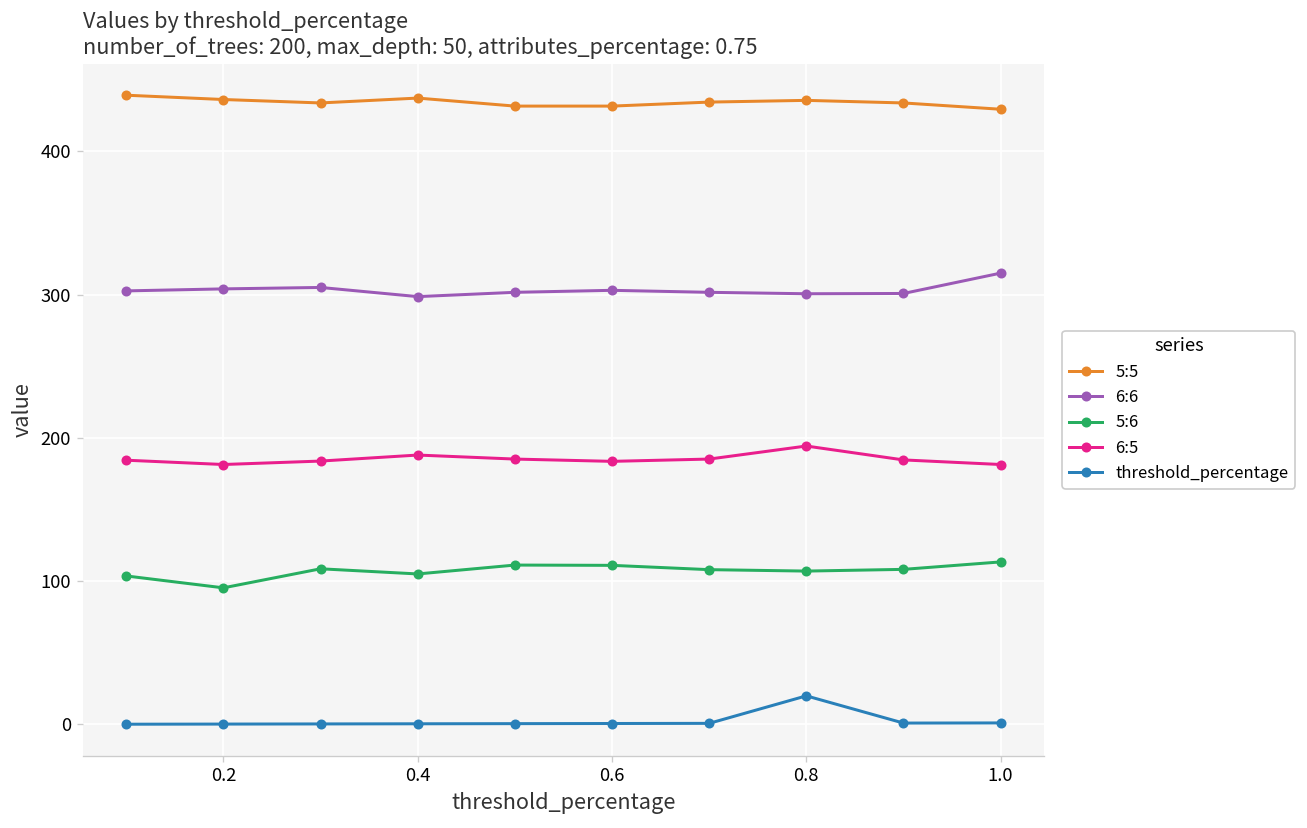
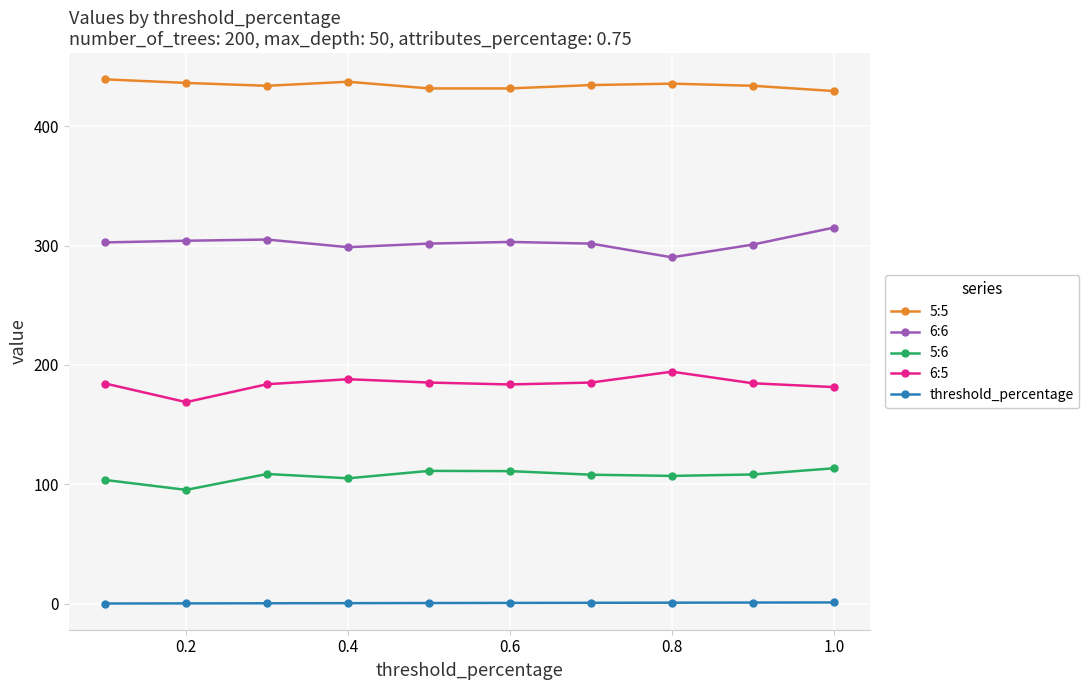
  {
    "5:5": {
      "0.2": 436,
      "0.4": 437,
      "0.6": 432,
      "0.8": 436,
      "1.0": 429
    },
    "6:6": {
      "0.2": 304,
      "0.4": 299,
      "0.6": 303,
-     "0.8": 301,
+     "0.8": 290,
      "1.0": 315
    },
    "5:6": {
      "0.2": 95,
      "0.4": 105,
      "0.6": 111,
      "0.8": 107,
      "1.0": 113
    },
    "6:5": {
-     "0.2": 181,
+     "0.2": 169,
      "0.4": 188,
      "0.6": 184,
      "0.8": 194,
      "1.0": 181
    },
    "threshold_percentage": {
      "0.2": 0,
      "0.4": 0,
      "0.6": 1,
-     "0.8": 20,
+     "0.8": 1,
      "1.0": 1
    }
  }
